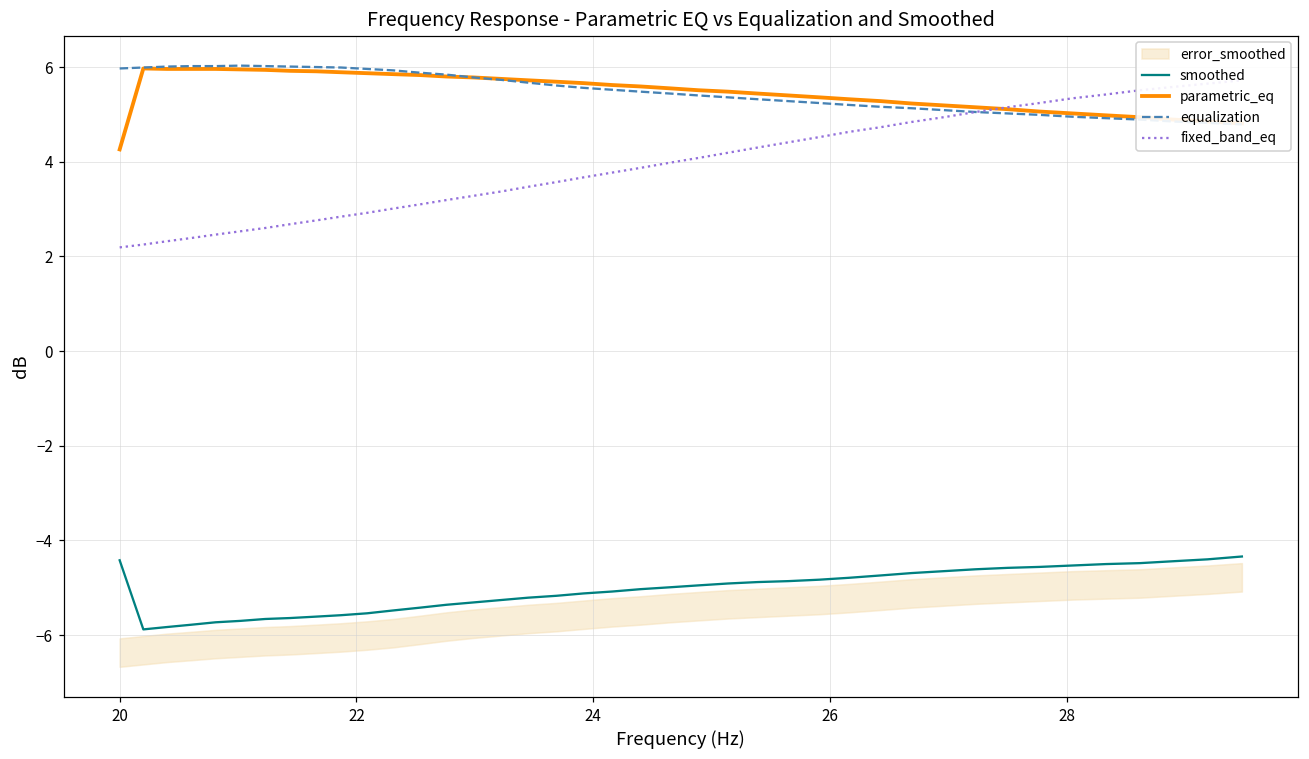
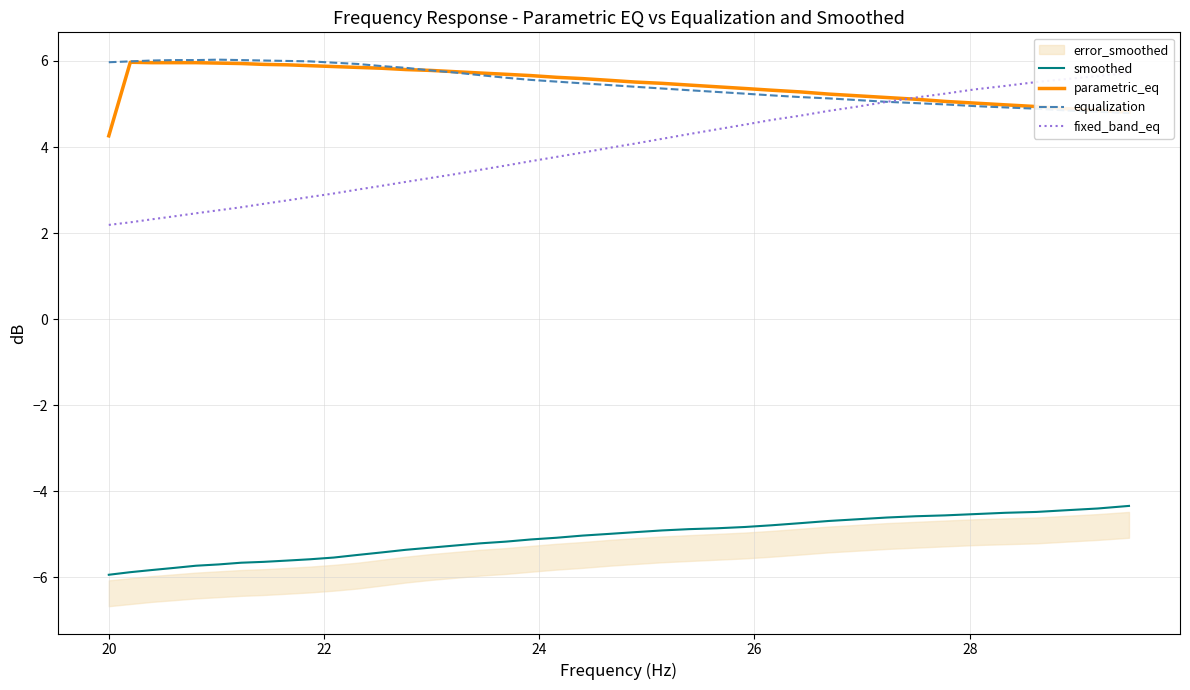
  {
    "smoothed": {
-     "20": -4.4
+     "20": -5.9
    },
    "parametric_eq": {
      "20": 4.3
    },
    "equalization": {
      "20": 6.0
    },
    "fixed_band_eq": {
      "20": 2.2
    }
  }
